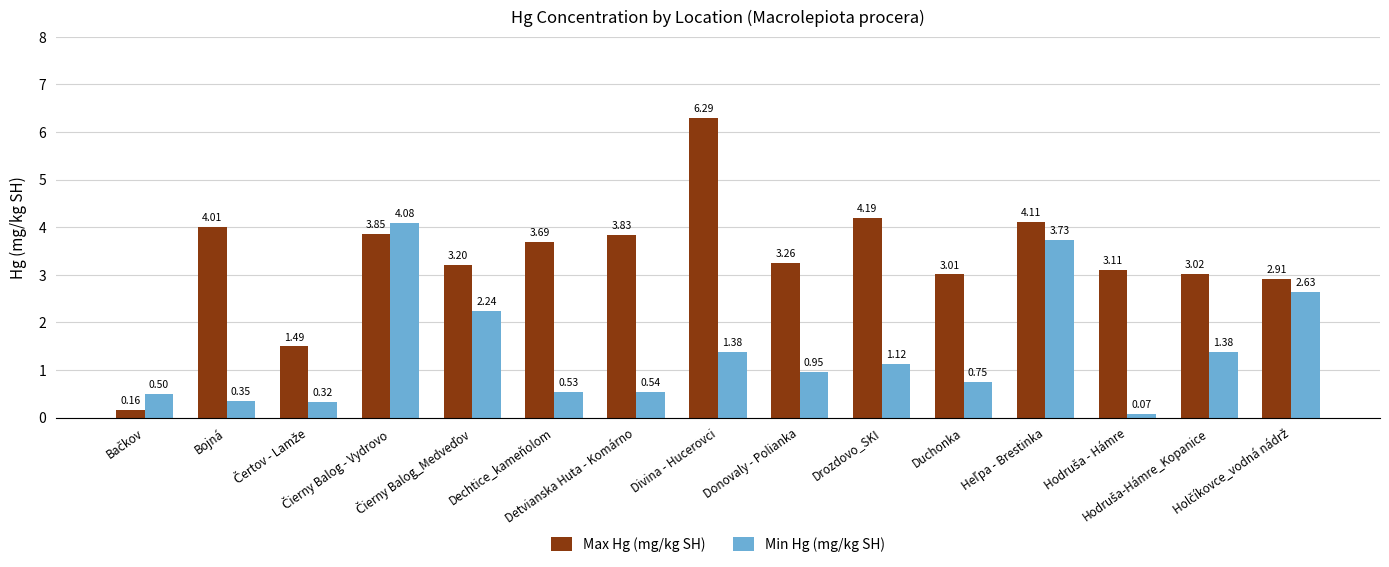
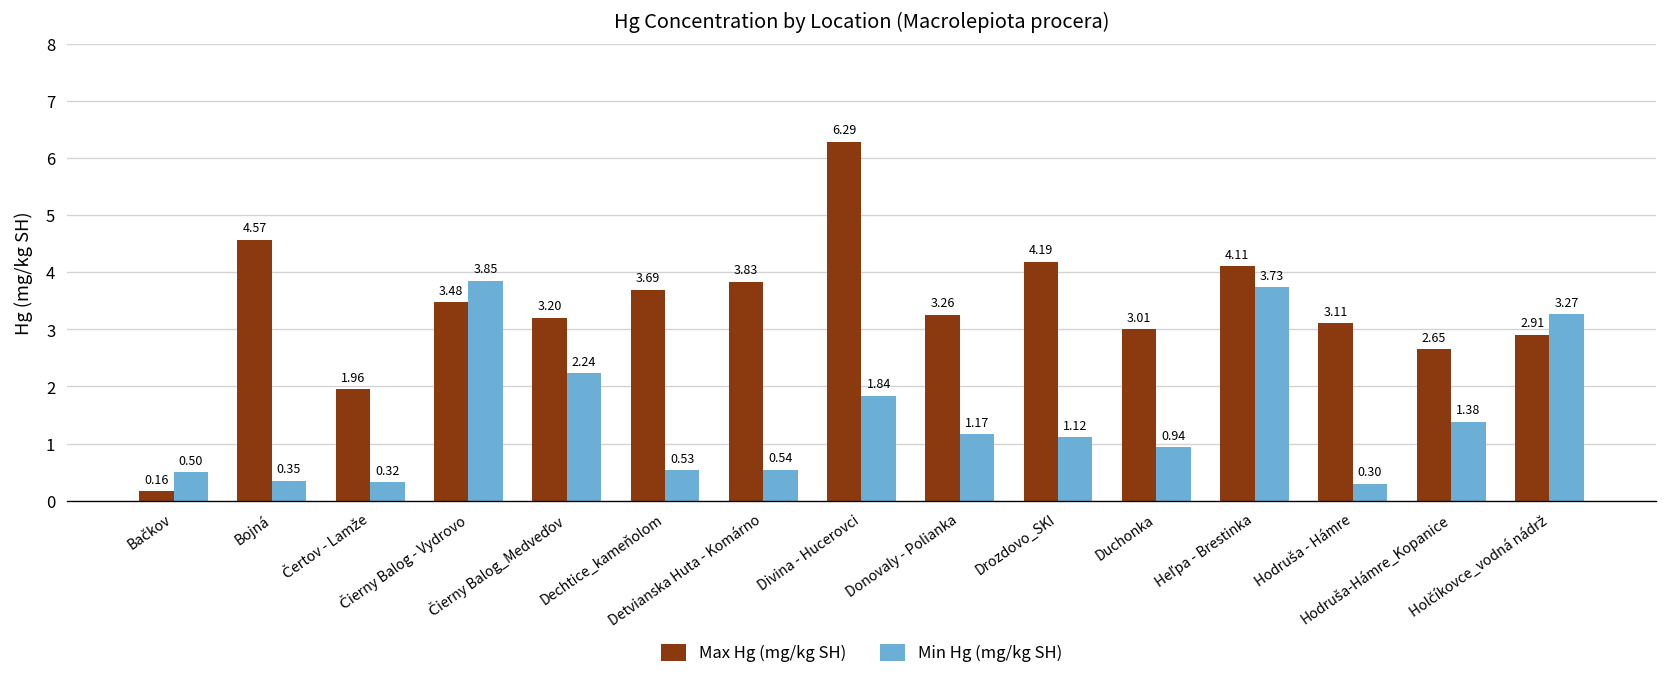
  {
    "Max Hg (mg/kg SH)": {
      "Bačkov": 0.16,
-     "Bojná": 4.01,
-     "Čertov - Lamže": 1.49,
-     "Čierny Balog - Vydrovo": 3.85,
+     "Bojná": 4.57,
+     "Čertov - Lamže": 1.96,
+     "Čierny Balog - Vydrovo": 3.48,
      "Čierny Balog_Medveďov": 3.20,
      "Dechtice_kameňolom": 3.69,
      "Detvianska Huta - Komárno": 3.83,
      "Divina - Hucerovci": 6.29,
      "Donovaly - Polianka": 3.26,
      "Drozdovo_SKI": 4.19,
      "Duchonka": 3.01,
      "Heľpa - Brestinka": 4.11,
      "Hodruša - Hámre": 3.11,
-     "Hodruša-Hámre_Kopanice": 3.02,
+     "Hodruša-Hámre_Kopanice": 2.65,
      "Holčíkovce_vodná nádrž": 2.91
    },
    "Min Hg (mg/kg SH)": {
      "Bačkov": 0.50,
      "Bojná": 0.35,
      "Čertov - Lamže": 0.32,
-     "Čierny Balog - Vydrovo": 4.08,
+     "Čierny Balog - Vydrovo": 3.85,
      "Čierny Balog_Medveďov": 2.24,
      "Dechtice_kameňolom": 0.53,
      "Detvianska Huta - Komárno": 0.54,
-     "Divina - Hucerovci": 1.38,
-     "Donovaly - Polianka": 0.95,
+     "Divina - Hucerovci": 1.84,
+     "Donovaly - Polianka": 1.17,
      "Drozdovo_SKI": 1.12,
-     "Duchonka": 0.75,
+     "Duchonka": 0.94,
      "Heľpa - Brestinka": 3.73,
-     "Hodruša - Hámre": 0.07,
+     "Hodruša - Hámre": 0.30,
      "Hodruša-Hámre_Kopanice": 1.38,
-     "Holčíkovce_vodná nádrž": 2.63
+     "Holčíkovce_vodná nádrž": 3.27
    }
  }
